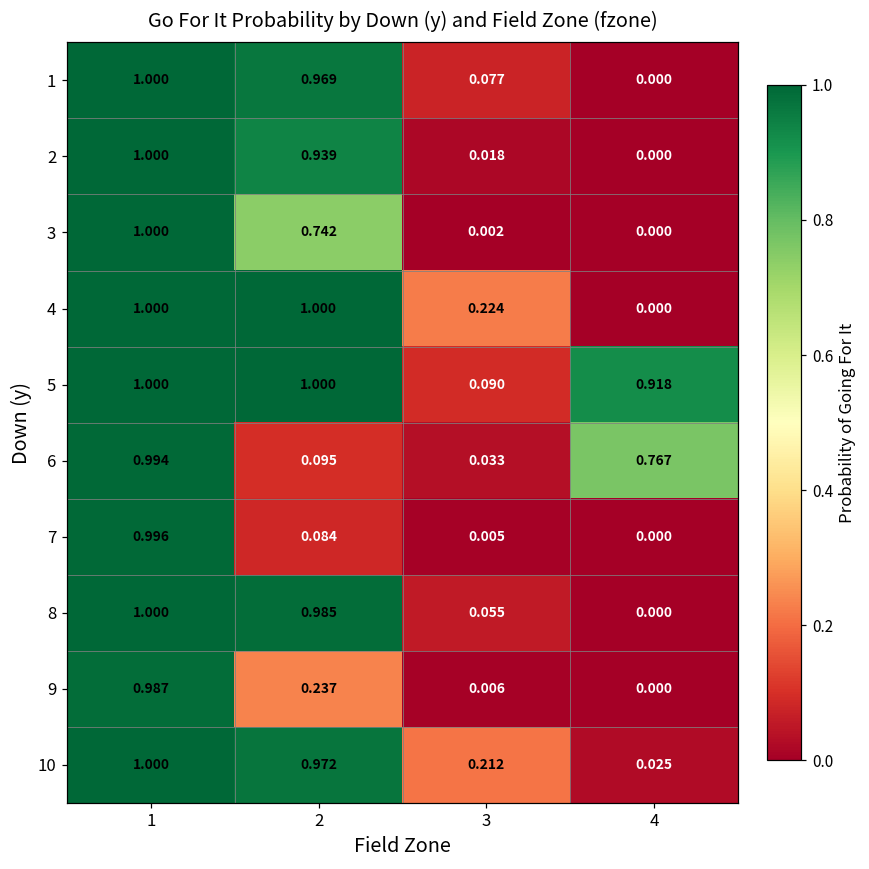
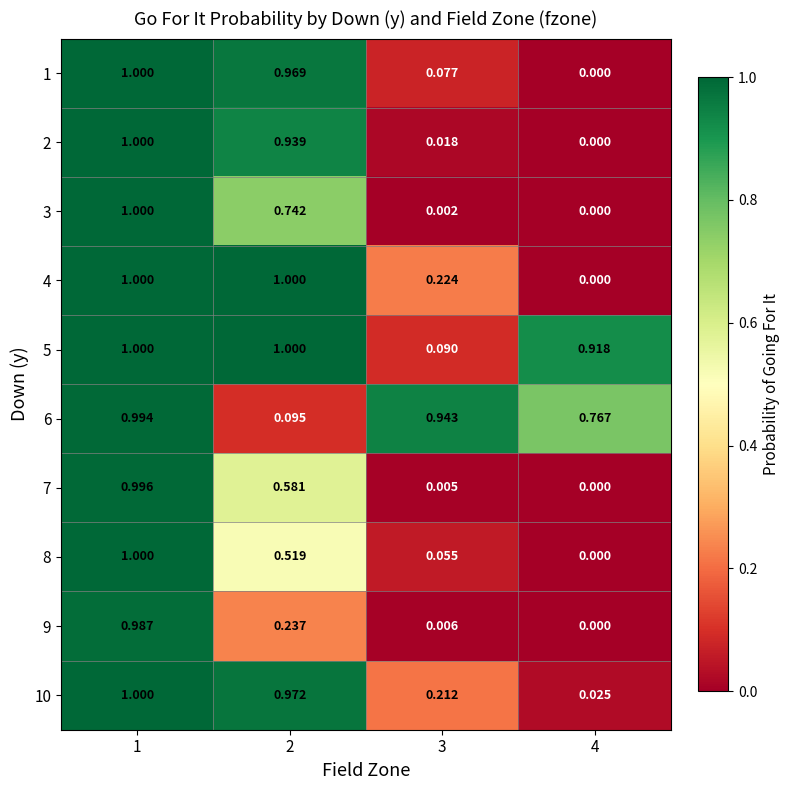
  {
    "1": {
      "1": 1.000,
      "2": 0.969,
      "3": 0.077,
      "4": 0.000
    },
    "2": {
      "1": 1.000,
      "2": 0.939,
      "3": 0.018,
      "4": 0.000
    },
    "3": {
      "1": 1.000,
      "2": 0.742,
      "3": 0.002,
      "4": 0.000
    },
    "4": {
      "1": 1.000,
      "2": 1.000,
      "3": 0.224,
      "4": 0.000
    },
    "5": {
      "1": 1.000,
      "2": 1.000,
      "3": 0.090,
      "4": 0.918
    },
    "6": {
      "1": 0.994,
      "2": 0.095,
-     "3": 0.033,
+     "3": 0.943,
      "4": 0.767
    },
    "7": {
      "1": 0.996,
-     "2": 0.084,
+     "2": 0.581,
      "3": 0.005,
      "4": 0.000
    },
    "8": {
      "1": 1.000,
-     "2": 0.985,
+     "2": 0.519,
      "3": 0.055,
      "4": 0.000
    },
    "9": {
      "1": 0.987,
      "2": 0.237,
      "3": 0.006,
      "4": 0.000
    },
    "10": {
      "1": 1.000,
      "2": 0.972,
      "3": 0.212,
      "4": 0.025
    }
  }
